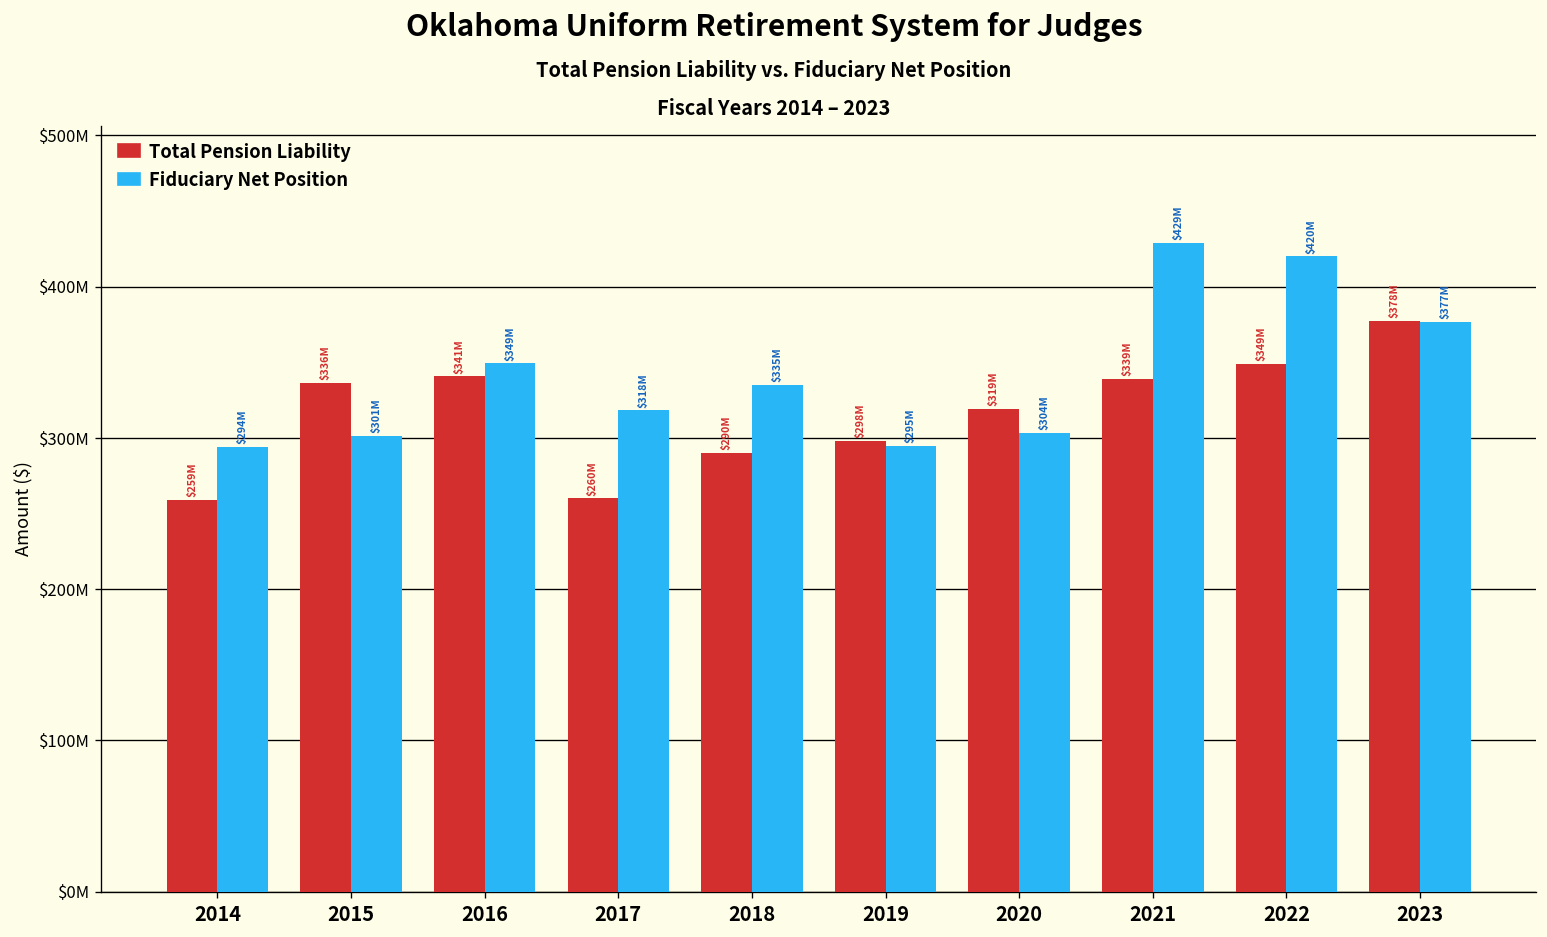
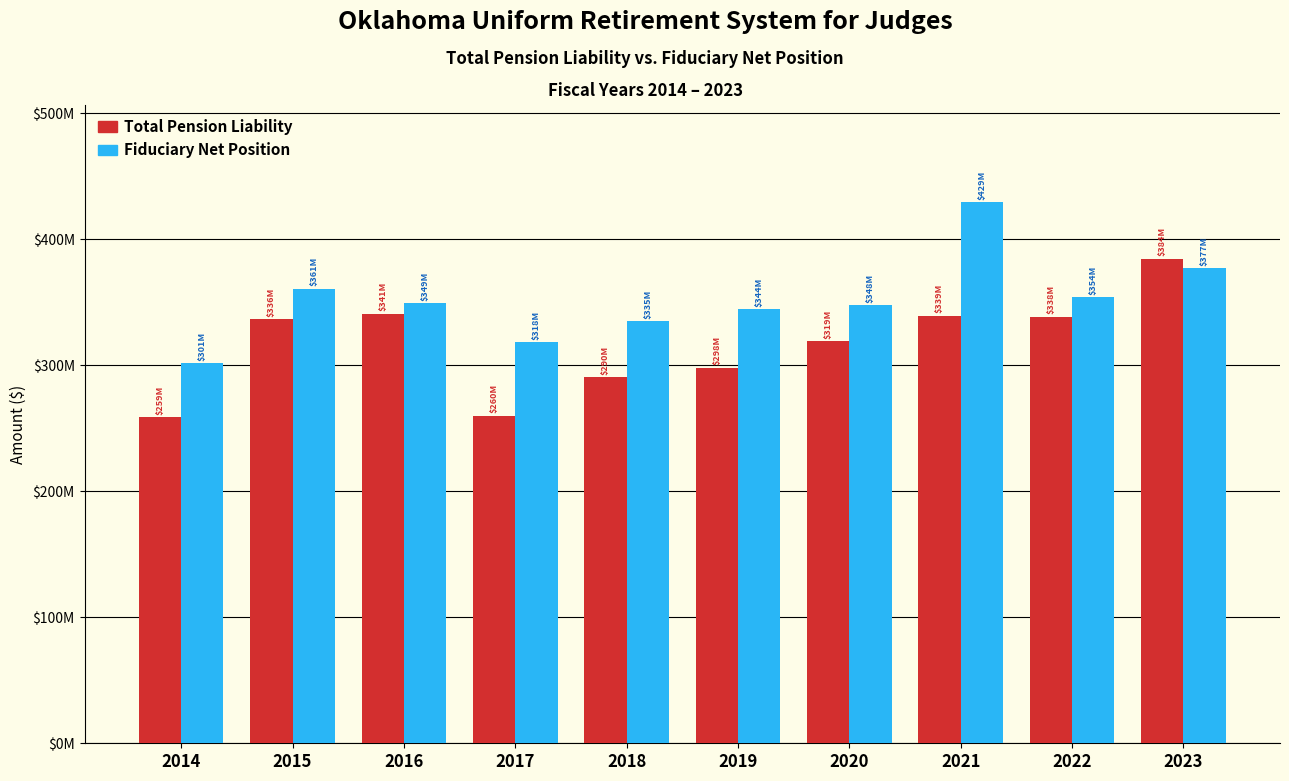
  {
    "Total Pension Liability": {
      "2014": "$259M",
      "2015": "$336M",
      "2016": "$341M",
      "2017": "$260M",
      "2018": "$290M",
      "2019": "$298M",
      "2020": "$319M",
      "2021": "$339M",
-     "2022": "$349M",
-     "2023": "$378M"
+     "2022": "$338M",
+     "2023": "$384M"
    },
    "Fiduciary Net Position": {
-     "2014": "$294M",
-     "2015": "$301M",
+     "2014": "$301M",
+     "2015": "$361M",
      "2016": "$349M",
      "2017": "$318M",
      "2018": "$335M",
-     "2019": "$295M",
-     "2020": "$304M",
+     "2019": "$344M",
+     "2020": "$348M",
      "2021": "$429M",
-     "2022": "$420M",
+     "2022": "$354M",
      "2023": "$377M"
    }
  }
